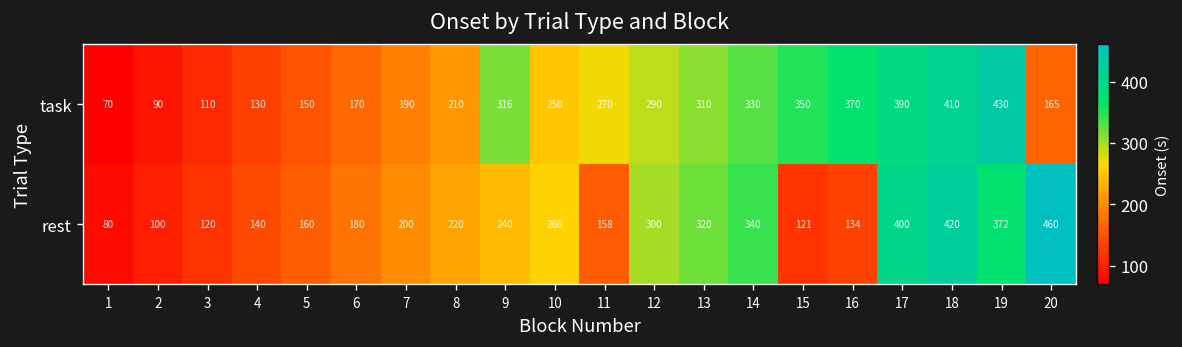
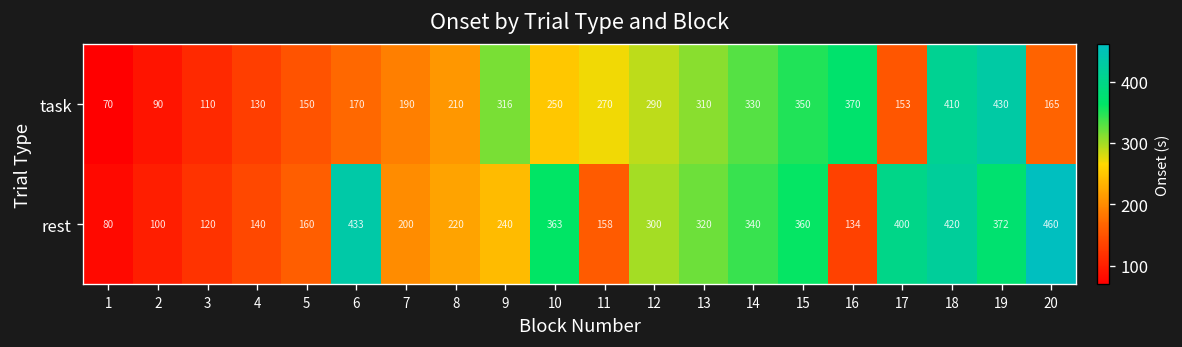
  {
    "task": {
      "1": 70,
      "2": 90,
      "3": 110,
      "4": 130,
      "5": 150,
      "6": 170,
      "7": 190,
      "8": 210,
      "9": 316,
      "10": 250,
      "11": 270,
      "12": 290,
      "13": 310,
      "14": 330,
      "15": 350,
      "16": 370,
-     "17": 390,
+     "17": 153,
      "18": 410,
      "19": 430,
      "20": 165
    },
    "rest": {
      "1": 80,
      "2": 100,
      "3": 120,
      "4": 140,
      "5": 160,
-     "6": 180,
+     "6": 433,
      "7": 200,
      "8": 220,
      "9": 240,
-     "10": 260,
+     "10": 363,
      "11": 158,
      "12": 300,
      "13": 320,
      "14": 340,
-     "15": 121,
+     "15": 360,
      "16": 134,
      "17": 400,
      "18": 420,
      "19": 372,
      "20": 460
    }
  }
